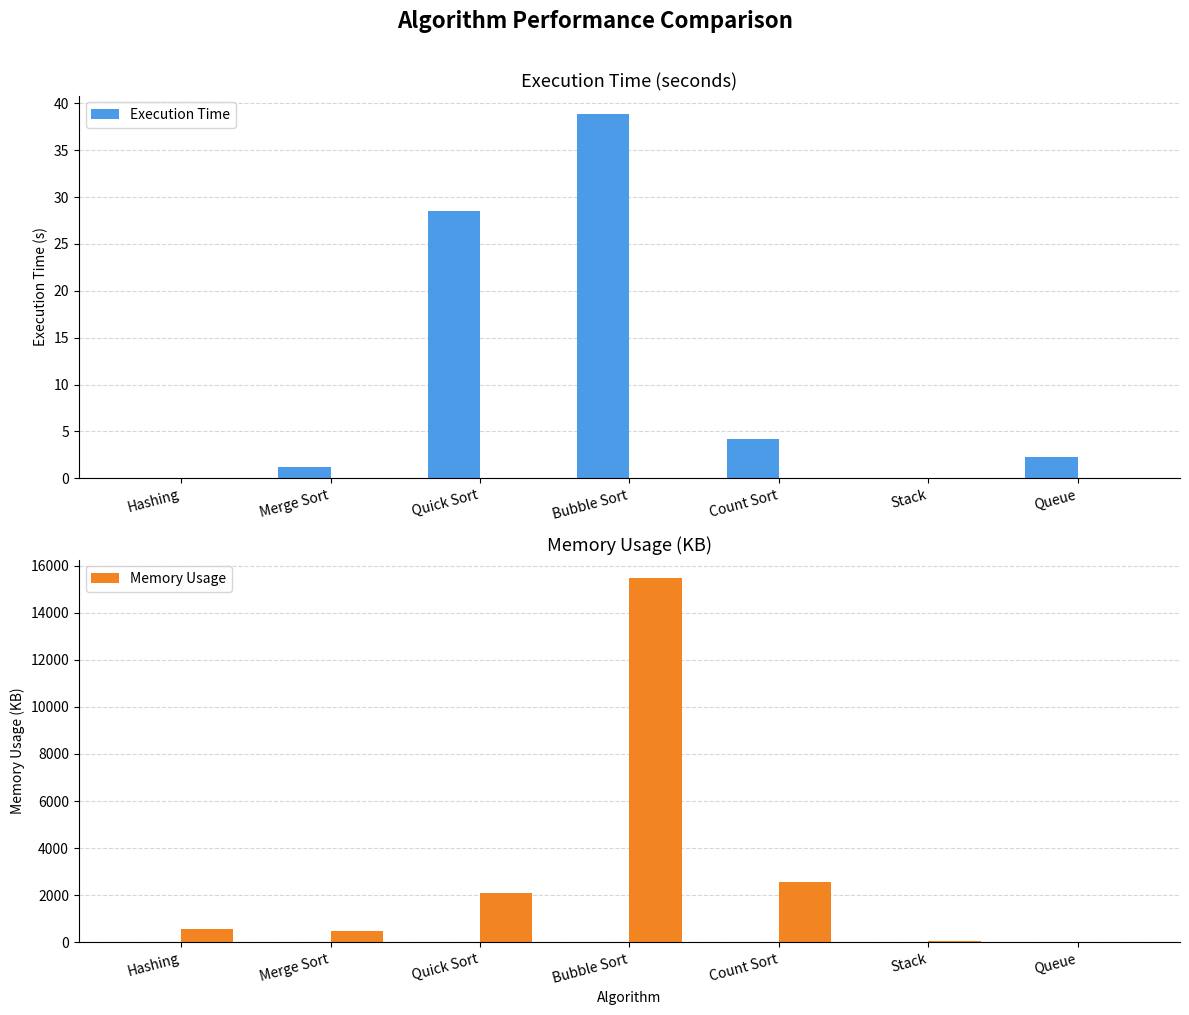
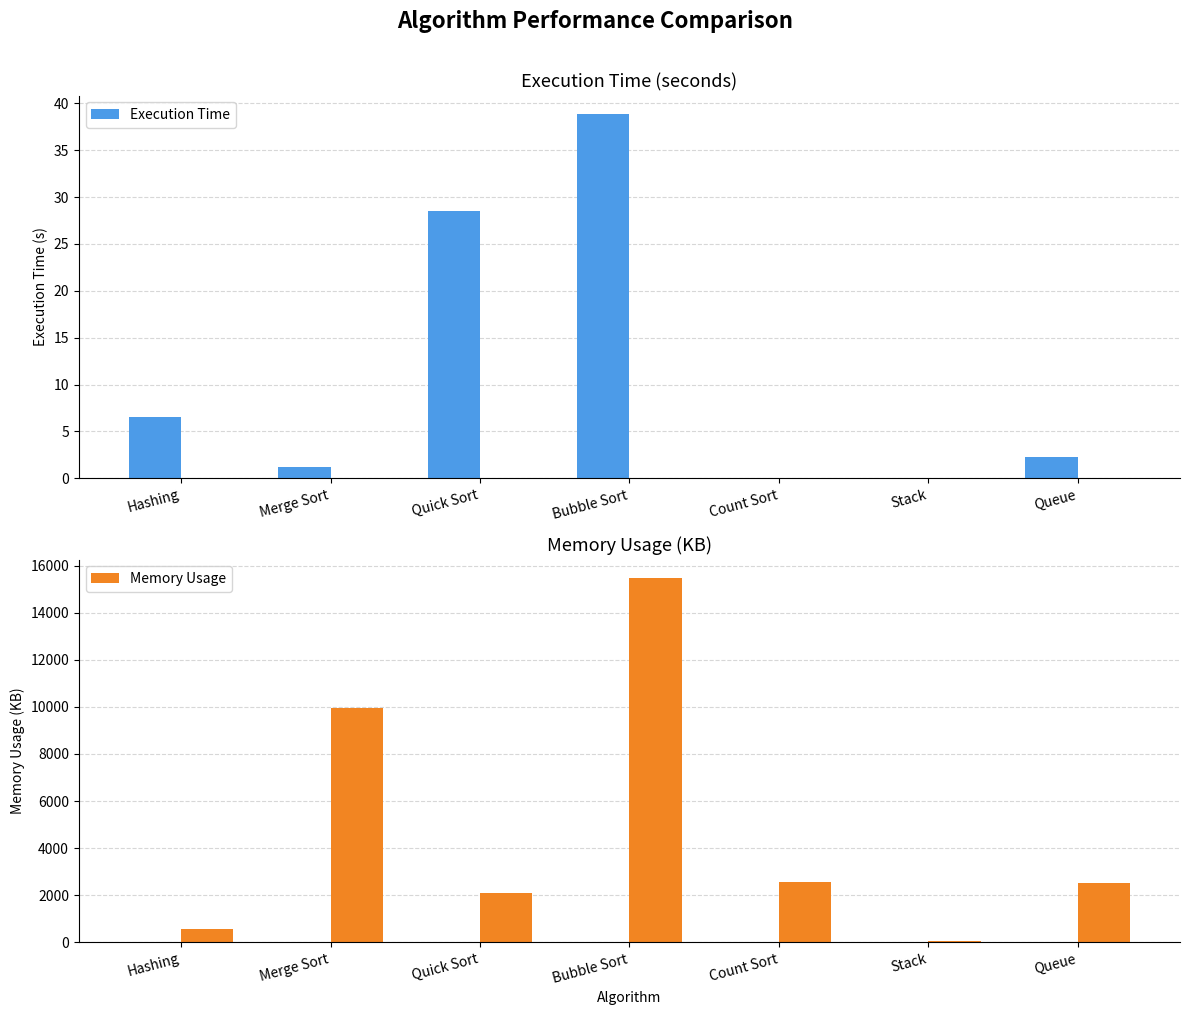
  {
    "Execution Time (seconds)": {
      "Execution Time": {
-       "Hashing": 0,
+       "Hashing": 7,
        "Merge Sort": 1,
        "Quick Sort": 29,
        "Bubble Sort": 39,
-       "Count Sort": 4,
+       "Count Sort": 0,
        "Queue": 2
      }
    },
    "Memory Usage (KB)": {
      "Memory Usage": {
        "Hashing": 500,
-       "Merge Sort": 500,
+       "Merge Sort": 10000,
        "Quick Sort": 2100,
        "Bubble Sort": 15500,
        "Count Sort": 2600,
-       "Queue": 0
+       "Queue": 2500
      }
    }
  }
